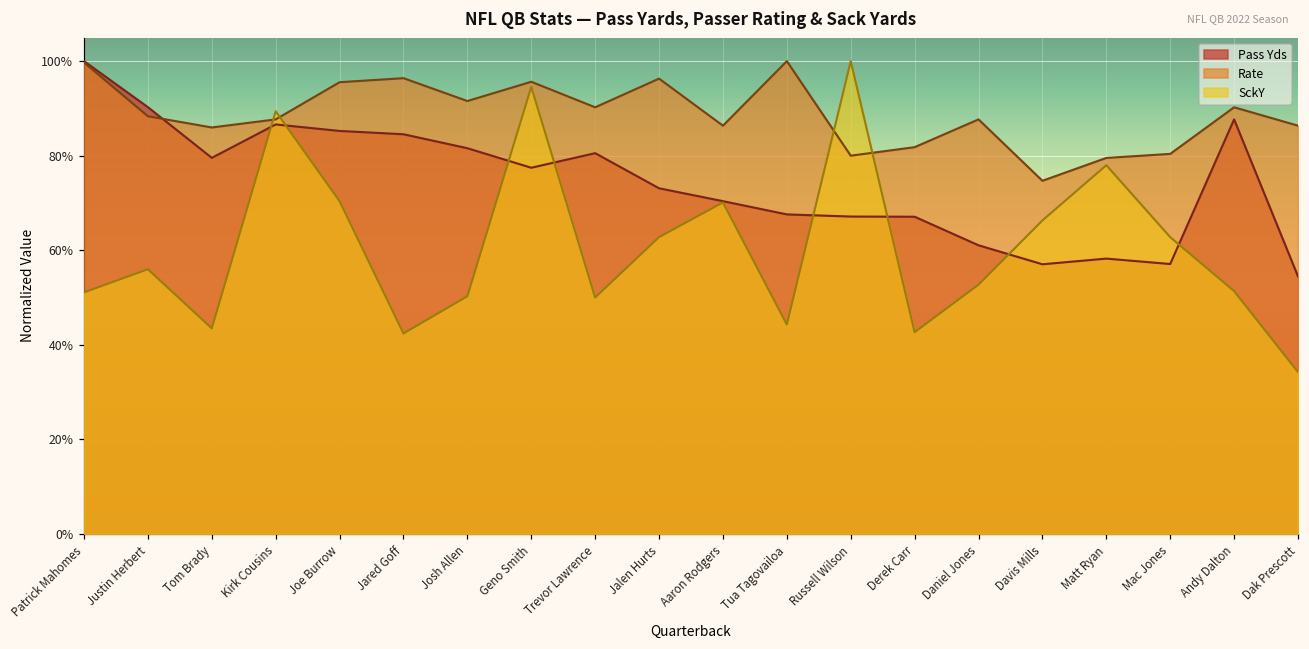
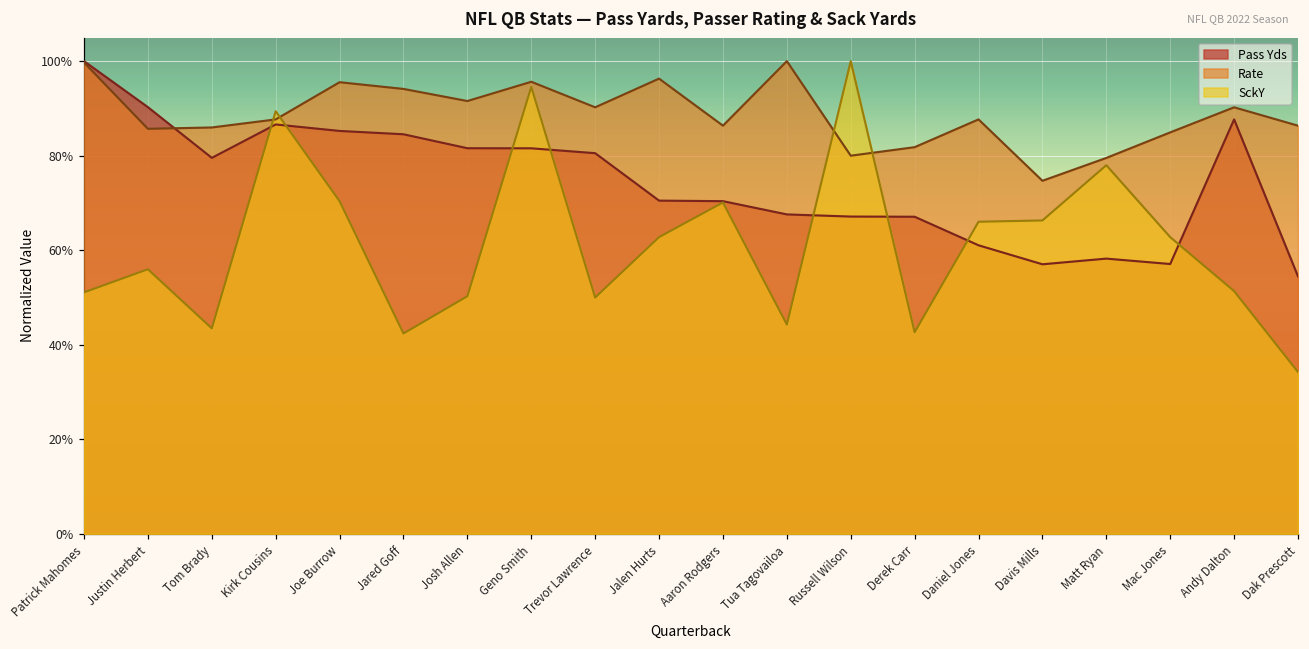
  {
    "Pass Yds": {
      "Justin Herbert": "90%",
      "Tom Brady": "80%",
      "Kirk Cousins": "87%",
      "Joe Burrow": "85%",
      "Jared Goff": "85%",
      "Josh Allen": "82%",
-     "Geno Smith": "77%",
+     "Geno Smith": "82%",
      "Trevor Lawrence": "81%",
-     "Jalen Hurts": "73%",
+     "Jalen Hurts": "70%",
      "Tua Tagovailoa": "68%",
      "Russell Wilson": "67%",
      "Derek Carr": "67%",
      "Daniel Jones": "61%",
      "Davis Mills": "57%",
      "Matt Ryan": "58%",
      "Mac Jones": "57%",
      "Andy Dalton": "88%",
      "Dak Prescott": "54%"
    },
    "Rate": {
-     "Justin Herbert": "88%",
+     "Justin Herbert": "86%",
      "Tom Brady": "86%",
      "Kirk Cousins": "88%",
      "Joe Burrow": "96%",
-     "Jared Goff": "96%",
+     "Jared Goff": "94%",
      "Josh Allen": "92%",
      "Geno Smith": "96%",
      "Trevor Lawrence": "90%",
      "Jalen Hurts": "96%",
      "Aaron Rodgers": "86%",
      "Tua Tagovailoa": "100%",
      "Russell Wilson": "80%",
      "Derek Carr": "82%",
      "Daniel Jones": "88%",
      "Davis Mills": "75%",
      "Matt Ryan": "80%",
-     "Mac Jones": "80%",
+     "Mac Jones": "85%",
      "Andy Dalton": "90%",
      "Dak Prescott": "86%"
    },
    "SckY": {
      "Patrick Mahomes": "51%",
      "Justin Herbert": "56%",
      "Tom Brady": "43%",
      "Kirk Cousins": "89%",
      "Joe Burrow": "70%",
      "Jared Goff": "42%",
      "Josh Allen": "50%",
      "Geno Smith": "95%",
      "Trevor Lawrence": "50%",
      "Jalen Hurts": "63%",
      "Tua Tagovailoa": "44%",
      "Russell Wilson": "100%",
      "Derek Carr": "43%",
-     "Daniel Jones": "53%",
+     "Daniel Jones": "66%",
      "Davis Mills": "66%",
      "Matt Ryan": "78%",
      "Mac Jones": "63%",
      "Andy Dalton": "51%",
      "Dak Prescott": "34%"
    }
  }
